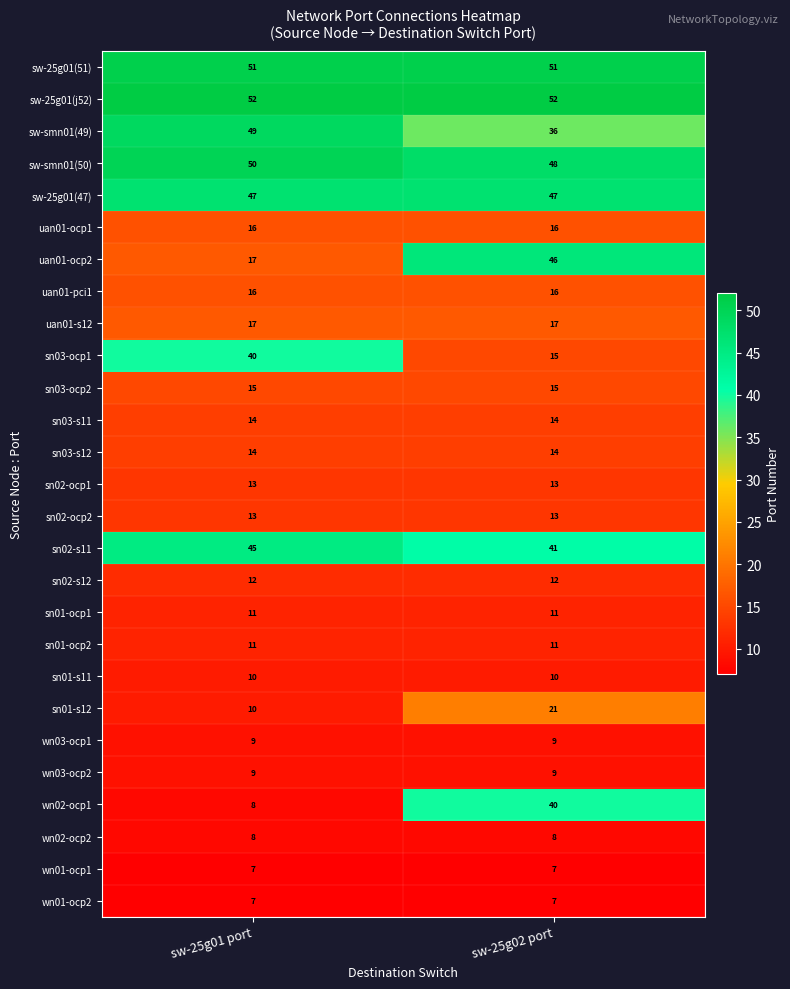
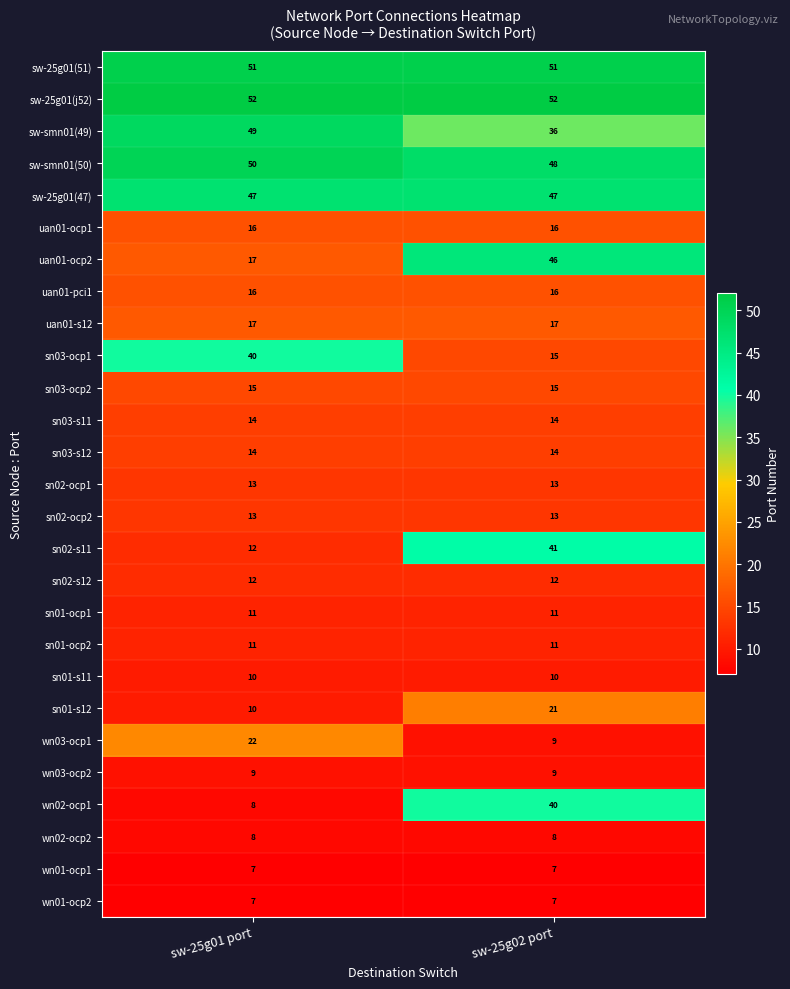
  {
    "sw-25g01(51)": {
      "sw-25g01 port": 51,
      "sw-25g02 port": 51
    },
    "sw-25g01(j52)": {
      "sw-25g01 port": 52,
      "sw-25g02 port": 52
    },
    "sw-smn01(49)": {
      "sw-25g01 port": 49,
      "sw-25g02 port": 36
    },
    "sw-smn01(50)": {
      "sw-25g01 port": 50,
      "sw-25g02 port": 48
    },
    "sw-25g01(47)": {
      "sw-25g01 port": 47,
      "sw-25g02 port": 47
    },
    "uan01-ocp1": {
      "sw-25g01 port": 16,
      "sw-25g02 port": 16
    },
    "uan01-ocp2": {
      "sw-25g01 port": 17,
      "sw-25g02 port": 46
    },
    "uan01-pci1": {
      "sw-25g01 port": 16,
      "sw-25g02 port": 16
    },
    "uan01-s12": {
      "sw-25g01 port": 17,
      "sw-25g02 port": 17
    },
    "sn03-ocp1": {
      "sw-25g01 port": 40,
      "sw-25g02 port": 15
    },
    "sn03-ocp2": {
      "sw-25g01 port": 15,
      "sw-25g02 port": 15
    },
    "sn03-s11": {
      "sw-25g01 port": 14,
      "sw-25g02 port": 14
    },
    "sn03-s12": {
      "sw-25g01 port": 14,
      "sw-25g02 port": 14
    },
    "sn02-ocp1": {
      "sw-25g01 port": 13,
      "sw-25g02 port": 13
    },
    "sn02-ocp2": {
      "sw-25g01 port": 13,
      "sw-25g02 port": 13
    },
    "sn02-s11": {
-     "sw-25g01 port": 45,
+     "sw-25g01 port": 12,
      "sw-25g02 port": 41
    },
    "sn02-s12": {
      "sw-25g01 port": 12,
      "sw-25g02 port": 12
    },
    "sn01-ocp1": {
      "sw-25g01 port": 11,
      "sw-25g02 port": 11
    },
    "sn01-ocp2": {
      "sw-25g01 port": 11,
      "sw-25g02 port": 11
    },
    "sn01-s11": {
      "sw-25g01 port": 10,
      "sw-25g02 port": 10
    },
    "sn01-s12": {
      "sw-25g01 port": 10,
      "sw-25g02 port": 21
    },
    "wn03-ocp1": {
-     "sw-25g01 port": 9,
+     "sw-25g01 port": 22,
      "sw-25g02 port": 9
    },
    "wn03-ocp2": {
      "sw-25g01 port": 9,
      "sw-25g02 port": 9
    },
    "wn02-ocp1": {
      "sw-25g01 port": 8,
      "sw-25g02 port": 40
    },
    "wn02-ocp2": {
      "sw-25g01 port": 8,
      "sw-25g02 port": 8
    },
    "wn01-ocp1": {
      "sw-25g01 port": 7,
      "sw-25g02 port": 7
    },
    "wn01-ocp2": {
      "sw-25g01 port": 7,
      "sw-25g02 port": 7
    }
  }
